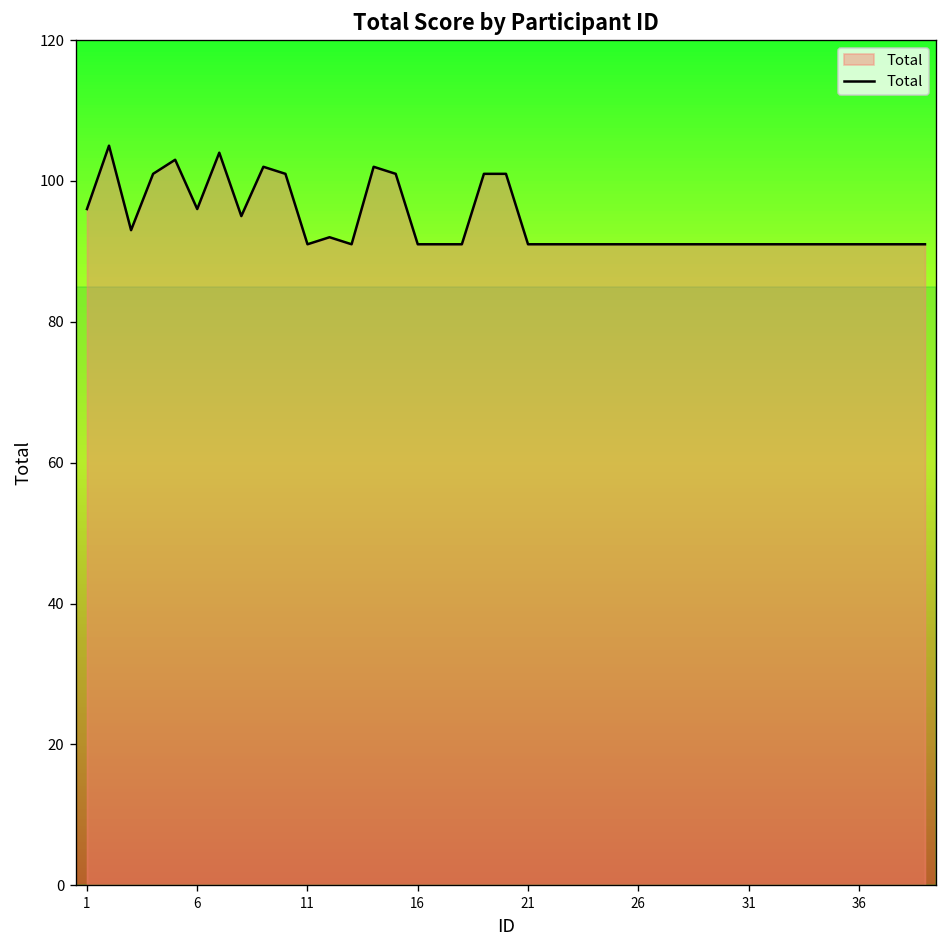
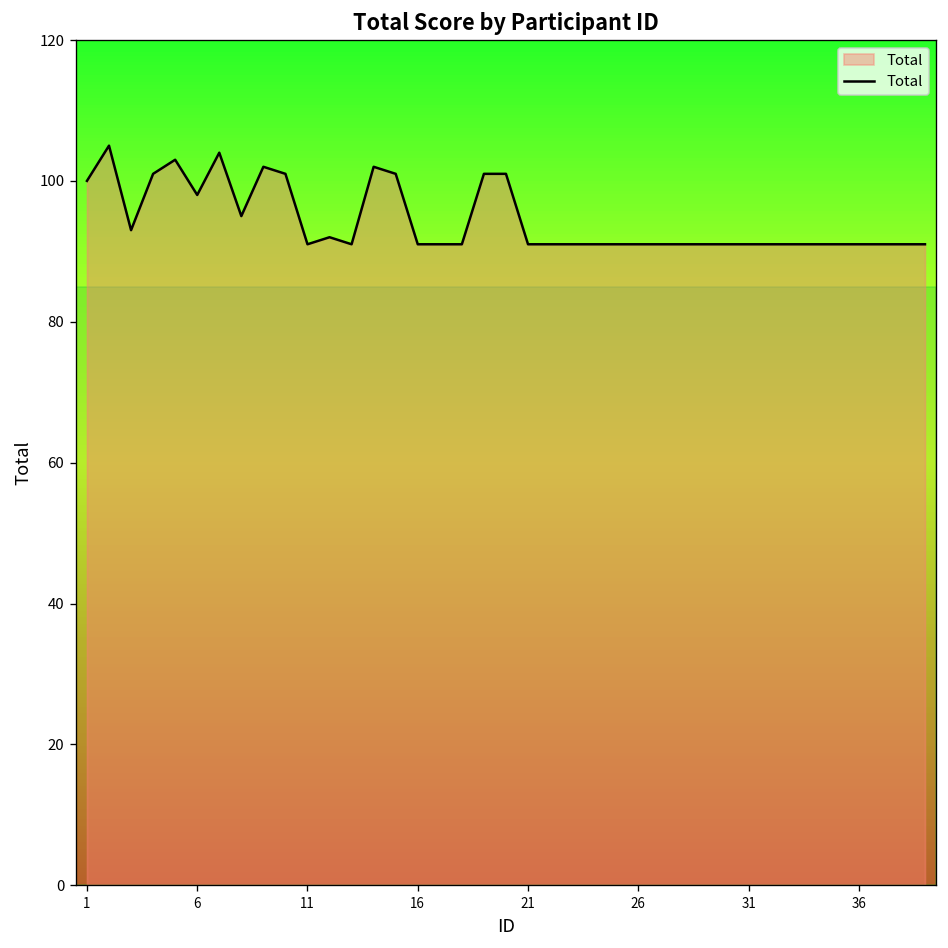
  {
-   "1": 96,
-   "6": 96,
+   "1": 100,
+   "6": 98,
    "11": 91,
    "16": 91,
    "21": 91,
    "26": 91,
    "31": 91,
    "36": 91
  }
